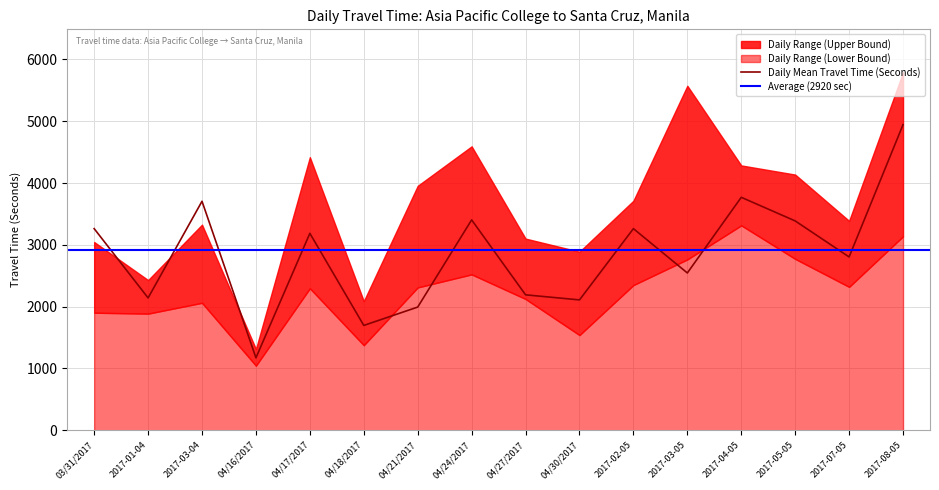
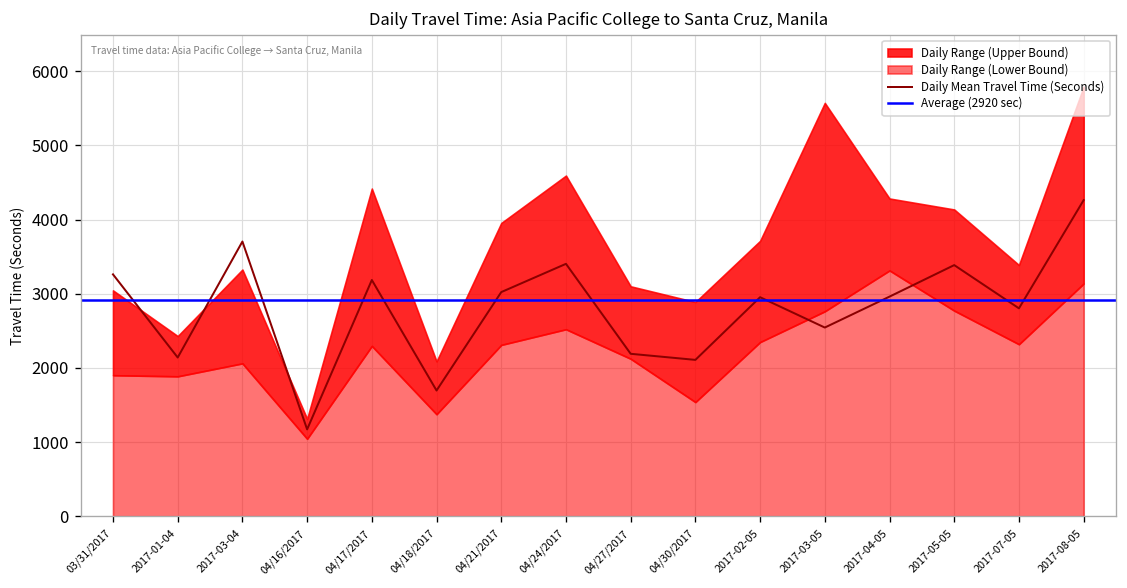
  {
    "Daily Mean Travel Time (Seconds)": {
      "03/31/2017": 3300,
      "2017-01-04": 2100,
      "2017-03-04": 3700,
      "04/16/2017": 1200,
      "04/17/2017": 3200,
      "04/18/2017": 1700,
-     "04/21/2017": 2000,
+     "04/21/2017": 3000,
      "04/24/2017": 3400,
      "04/27/2017": 2200,
      "04/30/2017": 2100,
-     "2017-02-05": 3300,
+     "2017-02-05": 3000,
      "2017-03-05": 2500,
-     "2017-04-05": 3800,
+     "2017-04-05": 3000,
      "2017-05-05": 3400,
      "2017-07-05": 2800,
-     "2017-08-05": 4900
+     "2017-08-05": 4300
    }
  }
